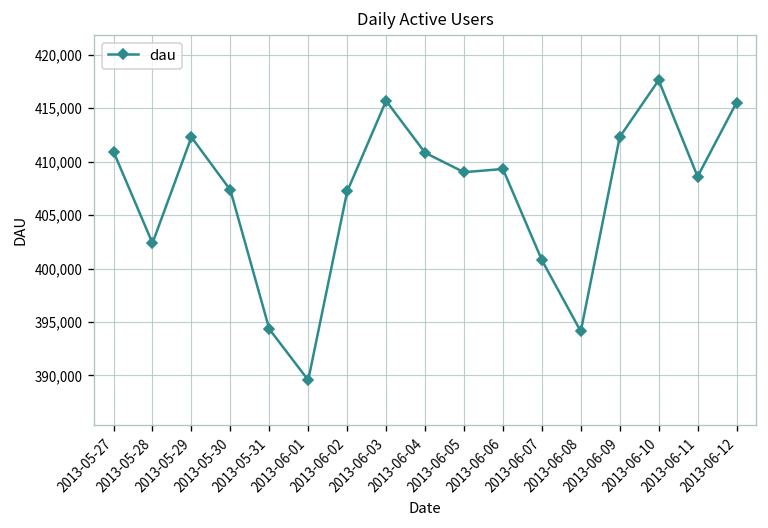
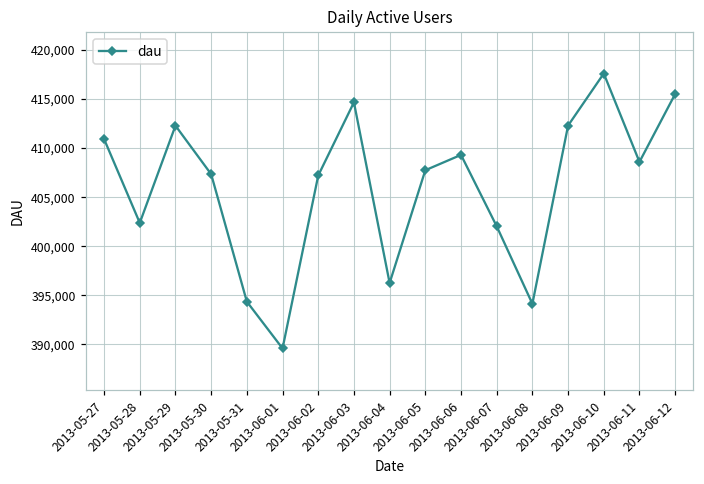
  {
    "2013-05-27": "411,000",
    "2013-05-28": "402,000",
    "2013-05-29": "412,000",
    "2013-05-30": "407,000",
    "2013-05-31": "394,000",
    "2013-06-01": "390,000",
    "2013-06-02": "407,000",
-   "2013-06-03": "416,000",
-   "2013-06-04": "411,000",
-   "2013-06-05": "409,000",
+   "2013-06-03": "415,000",
+   "2013-06-04": "396,000",
+   "2013-06-05": "408,000",
    "2013-06-06": "409,000",
-   "2013-06-07": "401,000",
+   "2013-06-07": "402,000",
    "2013-06-08": "394,000",
    "2013-06-09": "412,000",
    "2013-06-10": "418,000",
    "2013-06-11": "409,000",
    "2013-06-12": "416,000"
  }
